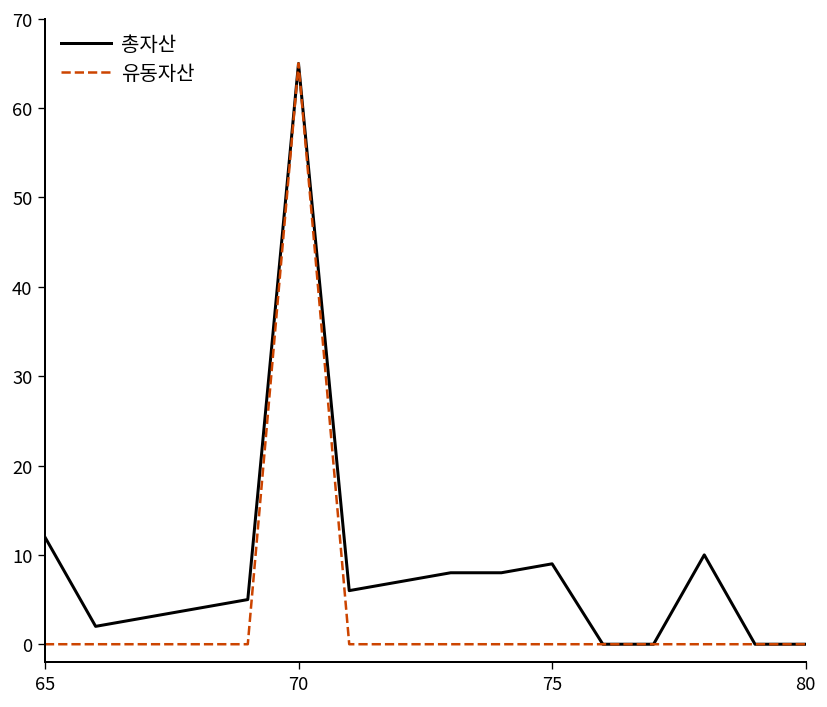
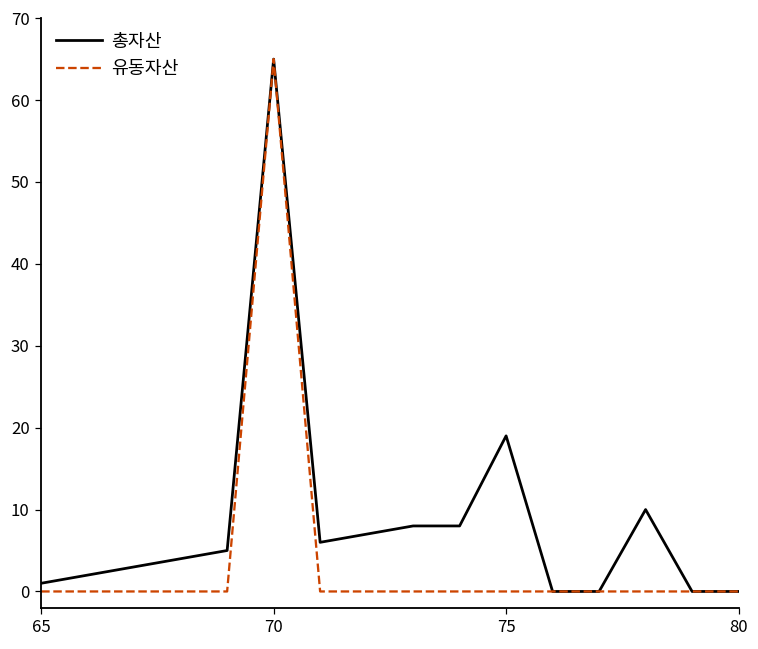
  {
    "총자산": {
-     "65": 12,
-     "75": 9
+     "65": 1,
+     "75": 19
    },
    "유동자산": {
      "65": 0,
      "75": 0
    }
  }
